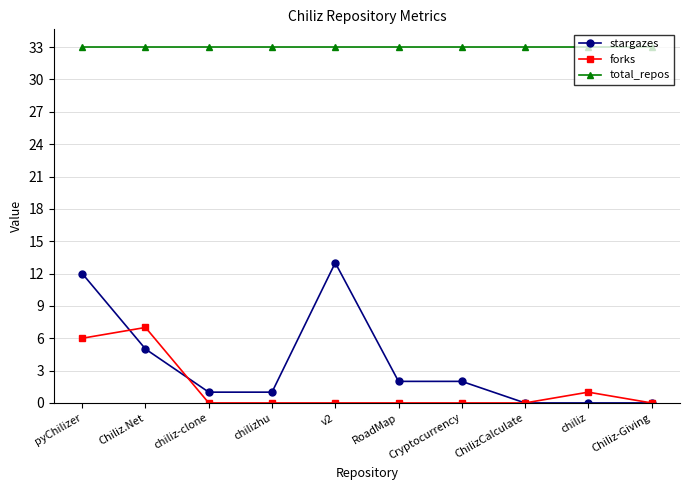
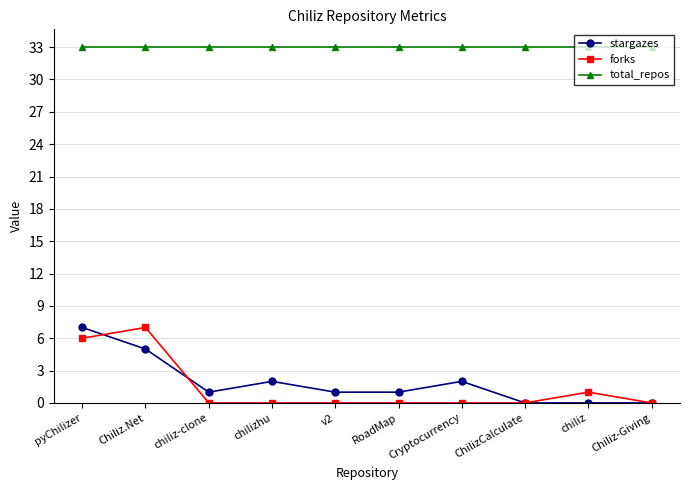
  {
    "stargazes": {
-     "pyChilizer": 12,
+     "pyChilizer": 7,
      "Chiliz.Net": 5,
      "chiliz-clone": 1,
-     "chilizhu": 1,
-     "v2": 13,
-     "RoadMap": 2,
+     "chilizhu": 2,
+     "v2": 1,
+     "RoadMap": 1,
      "Cryptocurrency": 2,
      "chiliz": 0
    },
    "forks": {
      "pyChilizer": 6,
      "Chiliz.Net": 7,
      "chiliz-clone": 0,
      "chilizhu": 0,
      "v2": 0,
      "RoadMap": 0,
      "Cryptocurrency": 0,
      "chiliz": 1
    },
    "total_repos": {
      "pyChilizer": 33,
      "Chiliz.Net": 33,
      "chiliz-clone": 33,
      "chilizhu": 33,
      "v2": 33,
      "RoadMap": 33,
      "Cryptocurrency": 33,
      "ChilizCalculate": 33
    }
  }
